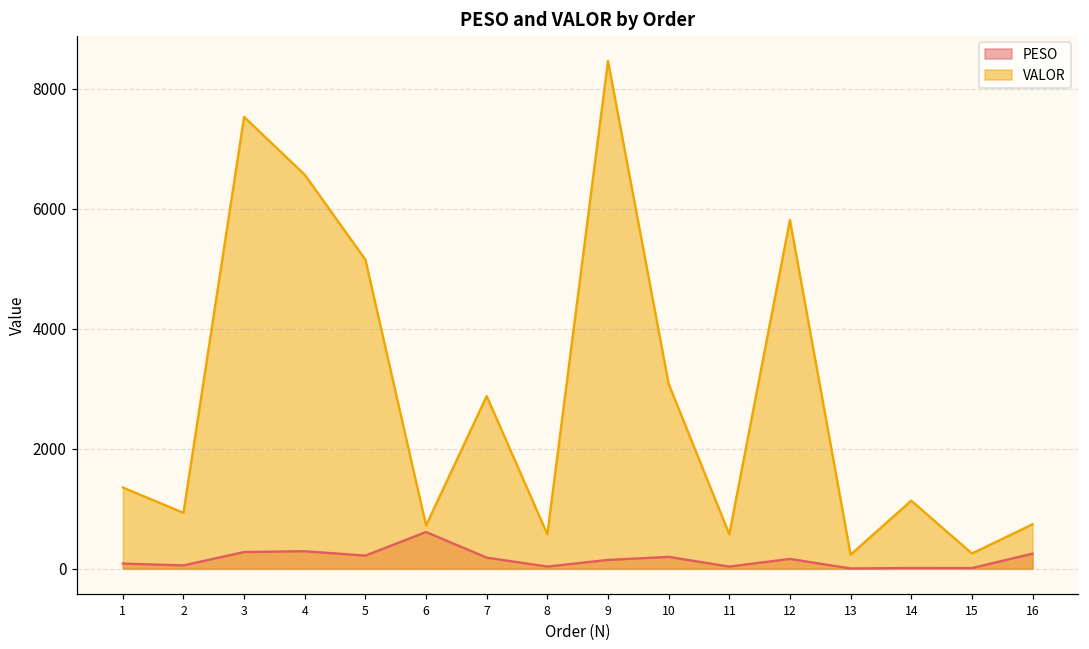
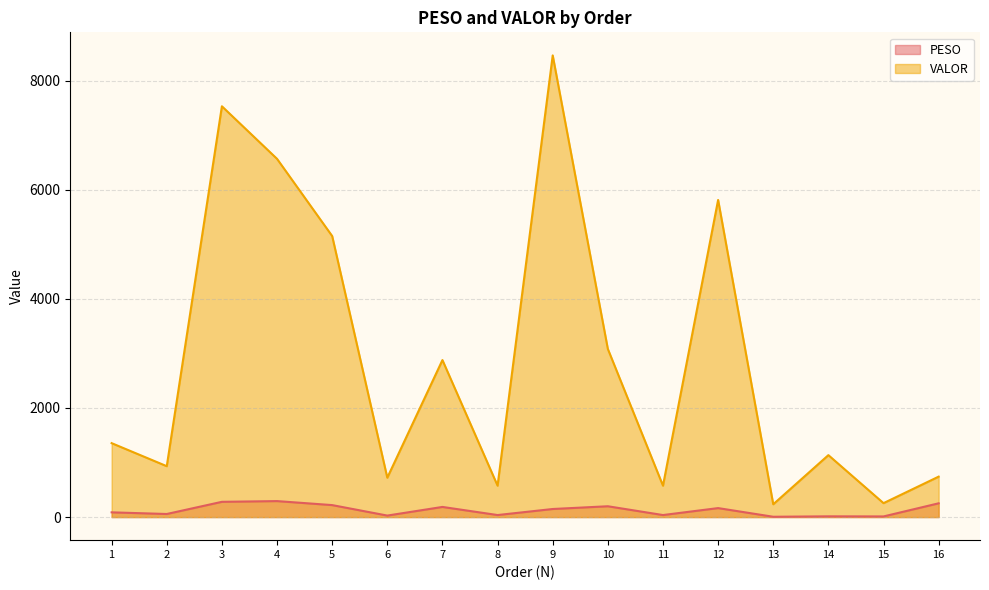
  {
    "PESO": {
      "1": 100,
      "2": 100,
      "3": 300,
      "4": 300,
      "5": 200,
-     "6": 600,
+     "6": 0,
      "7": 200,
      "8": 0,
      "9": 100,
      "10": 200,
      "11": 0,
      "12": 200,
      "13": 0,
      "14": 0,
      "15": 0,
      "16": 300
    },
    "VALOR": {
      "1": 1400,
      "2": 900,
      "3": 7500,
      "4": 6600,
      "5": 5200,
      "6": 700,
      "7": 2900,
      "8": 600,
      "9": 8500,
      "10": 3100,
      "11": 600,
      "12": 5800,
      "13": 200,
      "14": 1100,
      "15": 300,
      "16": 700
    }
  }
